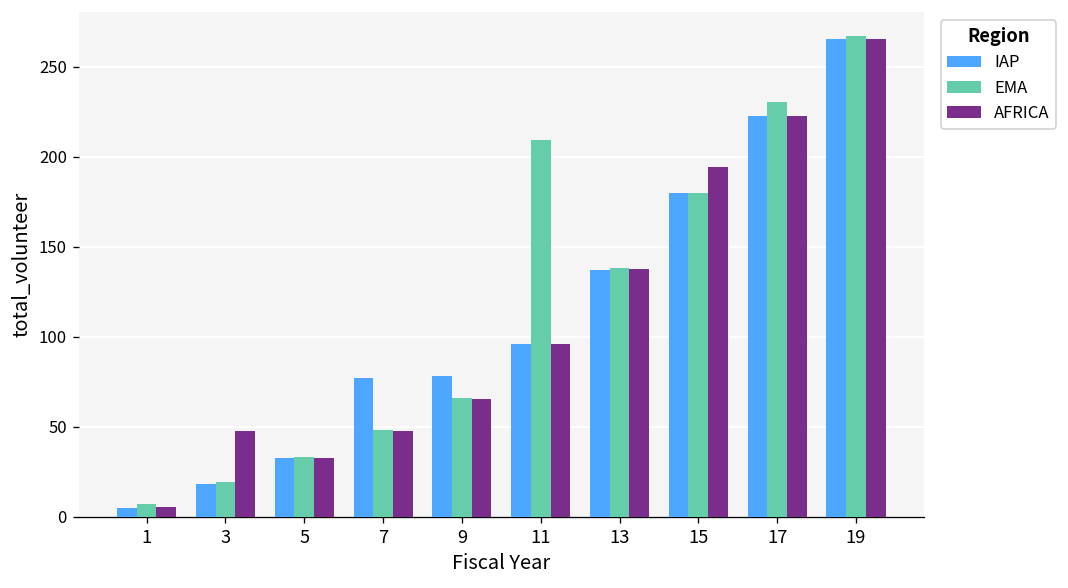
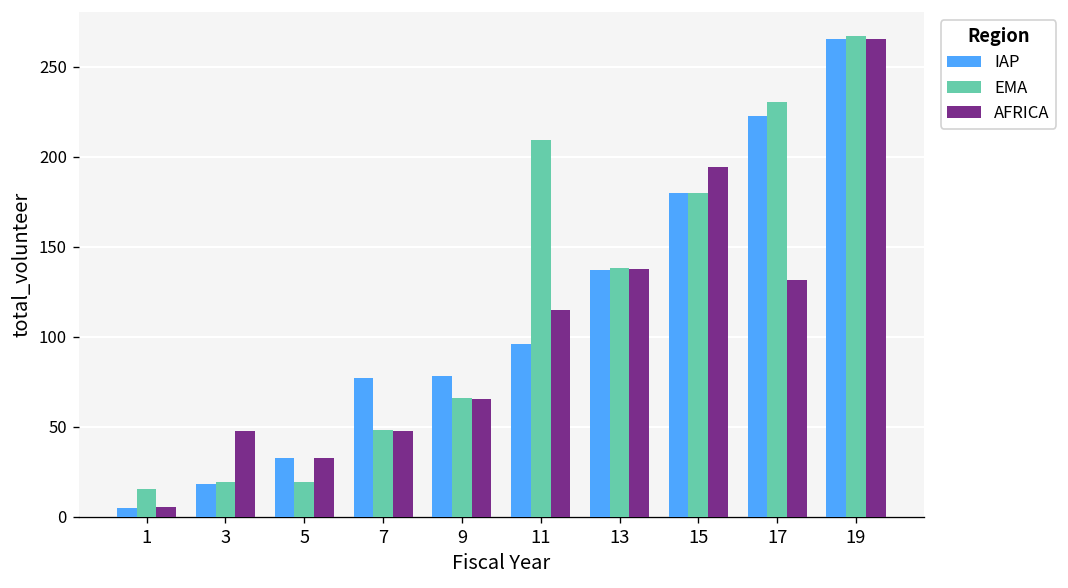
  {
    "IAP": {
      "1": 5,
      "3": 18,
      "5": 33,
      "7": 77,
      "9": 78,
      "11": 96,
      "13": 137,
      "15": 180,
      "17": 222,
      "19": 265
    },
    "EMA": {
-     "1": 7,
+     "1": 16,
      "3": 19,
-     "5": 33,
+     "5": 19,
      "7": 48,
      "9": 66,
      "11": 209,
      "13": 138,
      "15": 180,
      "17": 230,
      "19": 267
    },
    "AFRICA": {
      "1": 6,
      "3": 47,
      "5": 33,
      "7": 48,
      "9": 66,
-     "11": 96,
+     "11": 115,
      "13": 137,
      "15": 195,
-     "17": 222,
+     "17": 131,
      "19": 265
    }
  }
